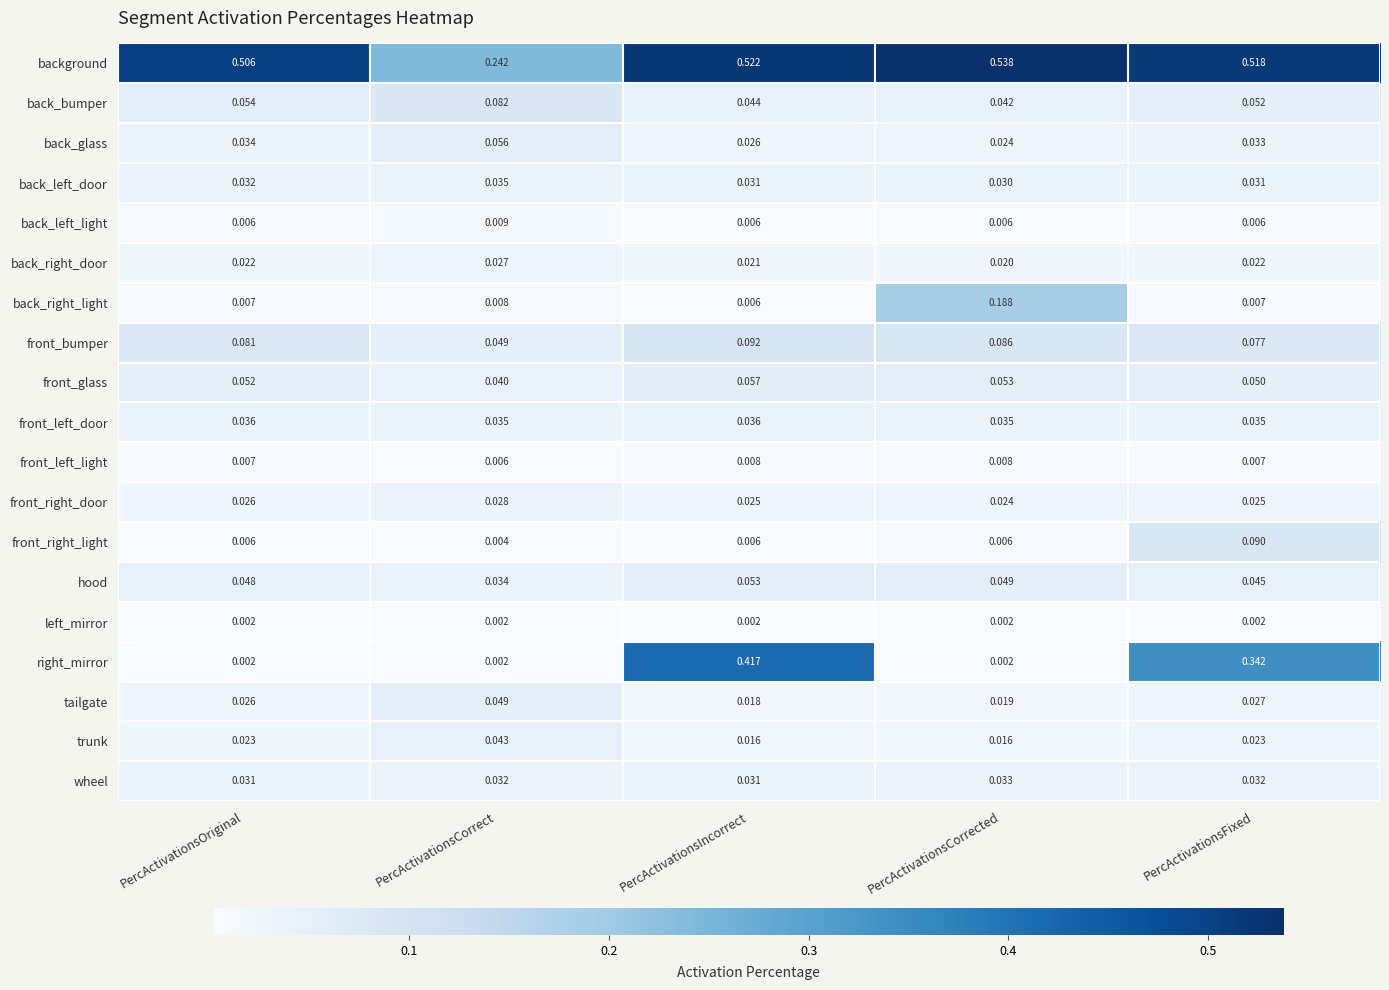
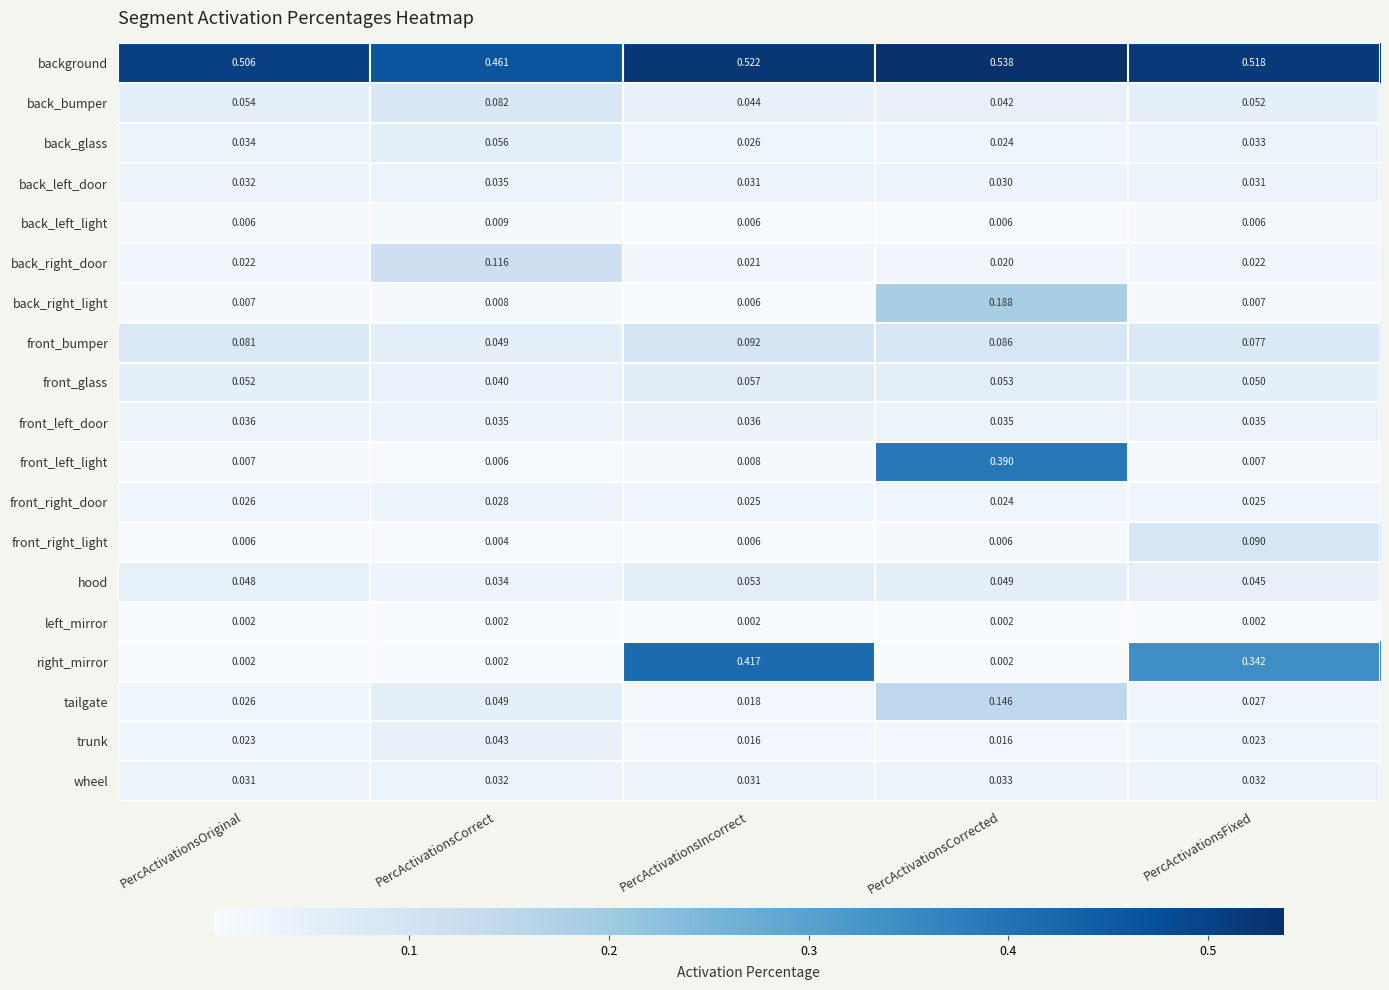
  {
    "background": {
      "PercActivationsOriginal": 0.506,
-     "PercActivationsCorrect": 0.242,
+     "PercActivationsCorrect": 0.461,
      "PercActivationsIncorrect": 0.522,
      "PercActivationsCorrected": 0.538,
      "PercActivationsFixed": 0.518
    },
    "back_bumper": {
      "PercActivationsOriginal": 0.054,
      "PercActivationsCorrect": 0.082,
      "PercActivationsIncorrect": 0.044,
      "PercActivationsCorrected": 0.042,
      "PercActivationsFixed": 0.052
    },
    "back_glass": {
      "PercActivationsOriginal": 0.034,
      "PercActivationsCorrect": 0.056,
      "PercActivationsIncorrect": 0.026,
      "PercActivationsCorrected": 0.024,
      "PercActivationsFixed": 0.033
    },
    "back_left_door": {
      "PercActivationsOriginal": 0.032,
      "PercActivationsCorrect": 0.035,
      "PercActivationsIncorrect": 0.031,
      "PercActivationsCorrected": 0.030,
      "PercActivationsFixed": 0.031
    },
    "back_left_light": {
      "PercActivationsOriginal": 0.006,
      "PercActivationsCorrect": 0.009,
      "PercActivationsIncorrect": 0.006,
      "PercActivationsCorrected": 0.006,
      "PercActivationsFixed": 0.006
    },
    "back_right_door": {
      "PercActivationsOriginal": 0.022,
-     "PercActivationsCorrect": 0.027,
+     "PercActivationsCorrect": 0.116,
      "PercActivationsIncorrect": 0.021,
      "PercActivationsCorrected": 0.020,
      "PercActivationsFixed": 0.022
    },
    "back_right_light": {
      "PercActivationsOriginal": 0.007,
      "PercActivationsCorrect": 0.008,
      "PercActivationsIncorrect": 0.006,
      "PercActivationsCorrected": 0.188,
      "PercActivationsFixed": 0.007
    },
    "front_bumper": {
      "PercActivationsOriginal": 0.081,
      "PercActivationsCorrect": 0.049,
      "PercActivationsIncorrect": 0.092,
      "PercActivationsCorrected": 0.086,
      "PercActivationsFixed": 0.077
    },
    "front_glass": {
      "PercActivationsOriginal": 0.052,
      "PercActivationsCorrect": 0.040,
      "PercActivationsIncorrect": 0.057,
      "PercActivationsCorrected": 0.053,
      "PercActivationsFixed": 0.050
    },
    "front_left_door": {
      "PercActivationsOriginal": 0.036,
      "PercActivationsCorrect": 0.035,
      "PercActivationsIncorrect": 0.036,
      "PercActivationsCorrected": 0.035,
      "PercActivationsFixed": 0.035
    },
    "front_left_light": {
      "PercActivationsOriginal": 0.007,
      "PercActivationsCorrect": 0.006,
      "PercActivationsIncorrect": 0.008,
-     "PercActivationsCorrected": 0.008,
+     "PercActivationsCorrected": 0.390,
      "PercActivationsFixed": 0.007
    },
    "front_right_door": {
      "PercActivationsOriginal": 0.026,
      "PercActivationsCorrect": 0.028,
      "PercActivationsIncorrect": 0.025,
      "PercActivationsCorrected": 0.024,
      "PercActivationsFixed": 0.025
    },
    "front_right_light": {
      "PercActivationsOriginal": 0.006,
      "PercActivationsCorrect": 0.004,
      "PercActivationsIncorrect": 0.006,
      "PercActivationsCorrected": 0.006,
      "PercActivationsFixed": 0.090
    },
    "hood": {
      "PercActivationsOriginal": 0.048,
      "PercActivationsCorrect": 0.034,
      "PercActivationsIncorrect": 0.053,
      "PercActivationsCorrected": 0.049,
      "PercActivationsFixed": 0.045
    },
    "left_mirror": {
      "PercActivationsOriginal": 0.002,
      "PercActivationsCorrect": 0.002,
      "PercActivationsIncorrect": 0.002,
      "PercActivationsCorrected": 0.002,
      "PercActivationsFixed": 0.002
    },
    "right_mirror": {
      "PercActivationsOriginal": 0.002,
      "PercActivationsCorrect": 0.002,
      "PercActivationsIncorrect": 0.417,
      "PercActivationsCorrected": 0.002,
      "PercActivationsFixed": 0.342
    },
    "tailgate": {
      "PercActivationsOriginal": 0.026,
      "PercActivationsCorrect": 0.049,
      "PercActivationsIncorrect": 0.018,
-     "PercActivationsCorrected": 0.019,
+     "PercActivationsCorrected": 0.146,
      "PercActivationsFixed": 0.027
    },
    "trunk": {
      "PercActivationsOriginal": 0.023,
      "PercActivationsCorrect": 0.043,
      "PercActivationsIncorrect": 0.016,
      "PercActivationsCorrected": 0.016,
      "PercActivationsFixed": 0.023
    },
    "wheel": {
      "PercActivationsOriginal": 0.031,
      "PercActivationsCorrect": 0.032,
      "PercActivationsIncorrect": 0.031,
      "PercActivationsCorrected": 0.033,
      "PercActivationsFixed": 0.032
    }
  }
